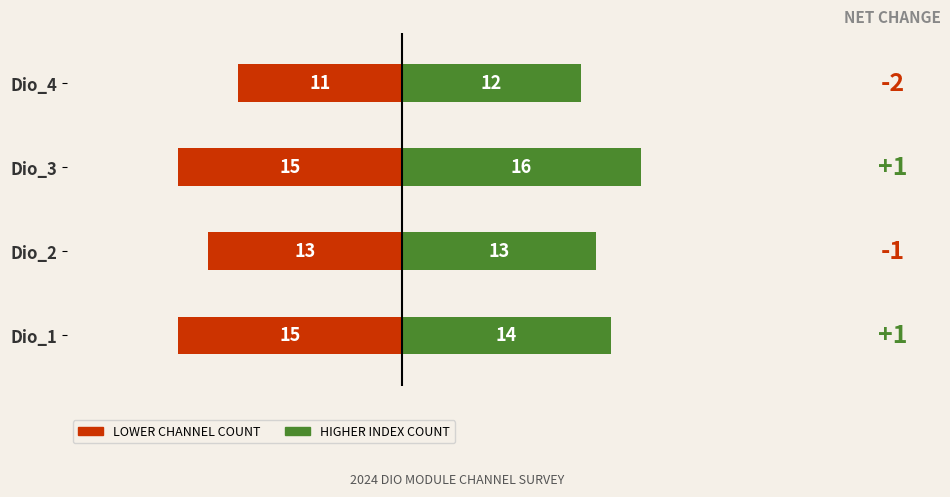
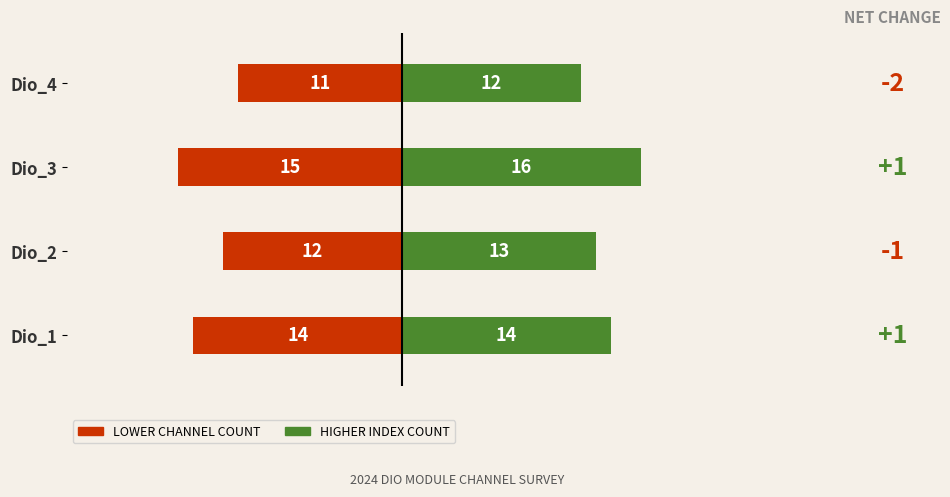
  {
    "LOWER CHANNEL COUNT": {
-     "Dio_2": 13,
-     "Dio_1": 15
+     "Dio_2": 12,
+     "Dio_1": 14
    },
    "HIGHER INDEX COUNT": {
      "Dio_4": 12,
      "Dio_3": 16,
      "Dio_2": 13,
      "Dio_1": 14
    }
  }
